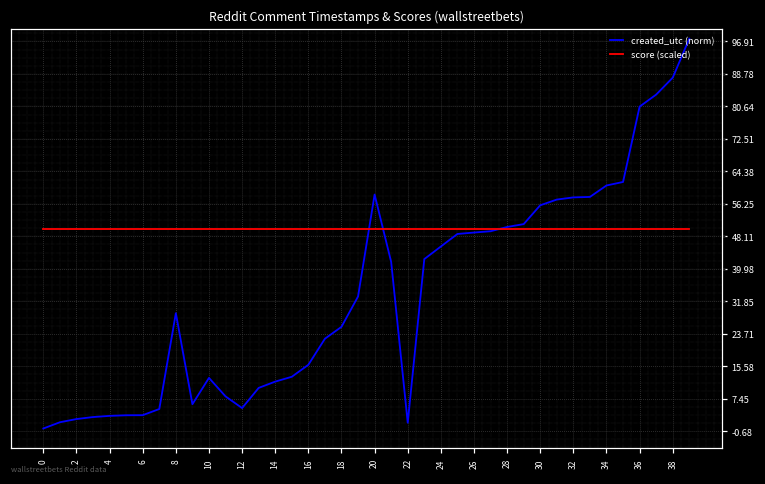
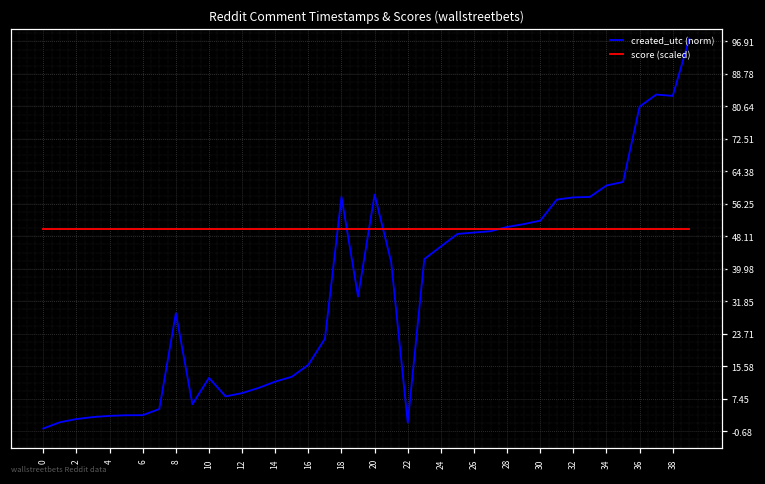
  {
    "created_utc (norm)": {
      "0": 0,
      "2": 2,
      "4": 3,
      "6": 3,
      "8": 29,
      "10": 13,
-     "12": 5,
+     "12": 9,
      "14": 12,
      "16": 16,
-     "18": 25,
+     "18": 58,
      "20": 59,
      "22": 1,
      "24": 46,
      "26": 49,
-     "30": 56,
+     "30": 52,
      "32": 58,
      "34": 61,
      "36": 81,
-     "38": 88
+     "38": 83
    },
    "score (scaled)": {
      "0": 50,
      "2": 50,
      "4": 50,
      "6": 50,
      "8": 50,
      "10": 50,
      "12": 50,
      "14": 50,
      "16": 50,
      "18": 50,
      "20": 50,
      "22": 50,
      "24": 50,
      "26": 50,
      "30": 50,
      "32": 50,
      "34": 50,
      "36": 50,
      "38": 50
    }
  }
